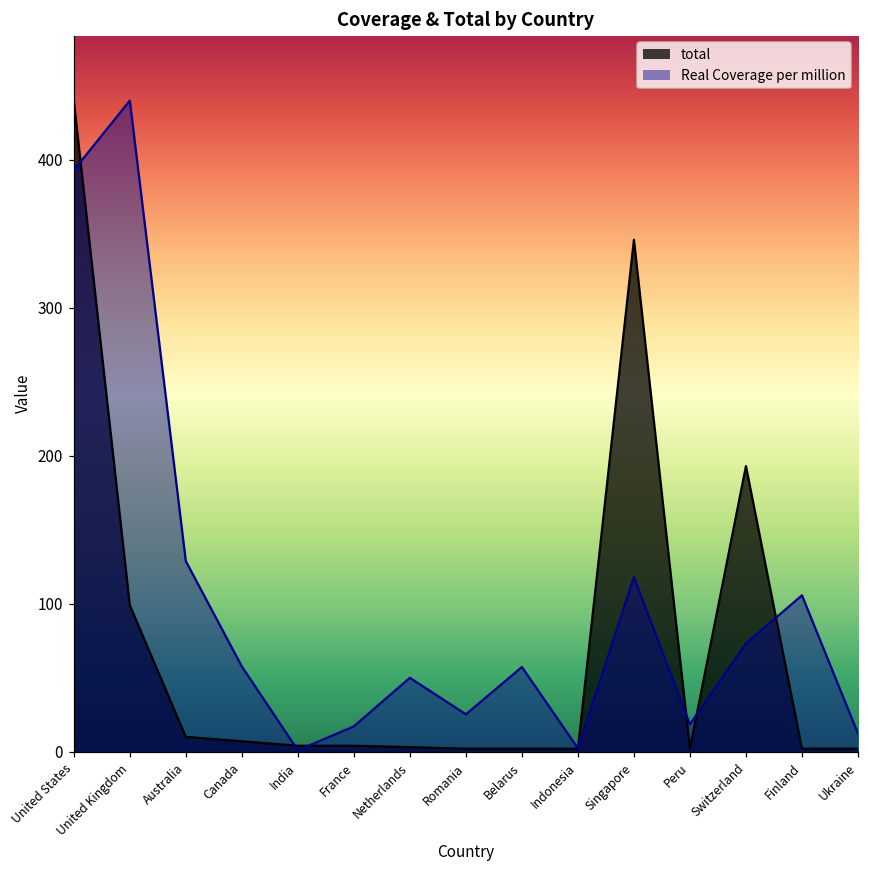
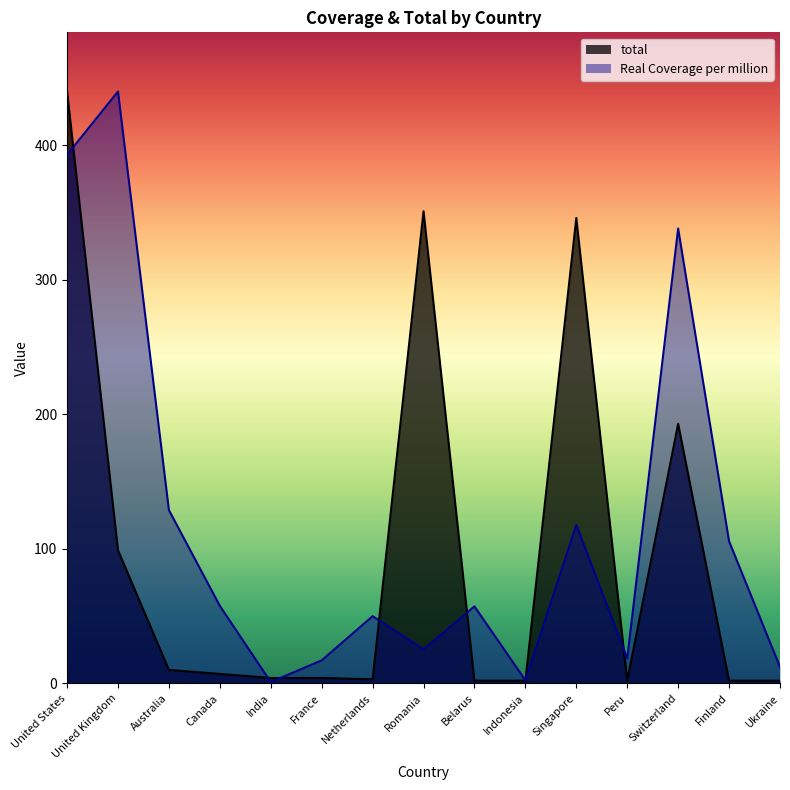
  {
    "total": {
      "United States": 440,
      "United Kingdom": 99,
      "Australia": 10,
      "Canada": 7,
      "India": 4,
      "France": 4,
      "Netherlands": 3,
-     "Romania": 2,
+     "Romania": 351,
      "Belarus": 2,
      "Singapore": 346,
      "Peru": 2,
      "Switzerland": 193,
      "Finland": 2,
      "Ukraine": 2
    },
    "Real Coverage per million": {
      "United States": 393,
      "United Kingdom": 440,
      "Australia": 129,
      "Canada": 58,
      "India": 1,
      "France": 17,
      "Netherlands": 50,
      "Romania": 25,
      "Belarus": 57,
      "Singapore": 118,
      "Peru": 19,
-     "Switzerland": 73,
+     "Switzerland": 338,
      "Finland": 106,
      "Ukraine": 12
    }
  }
